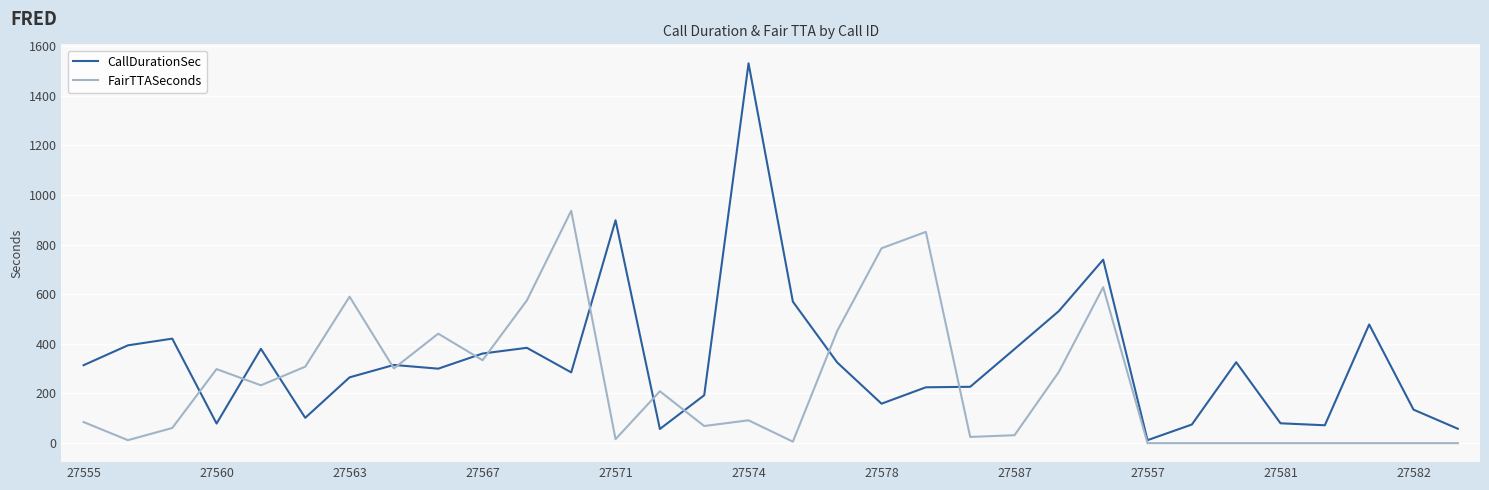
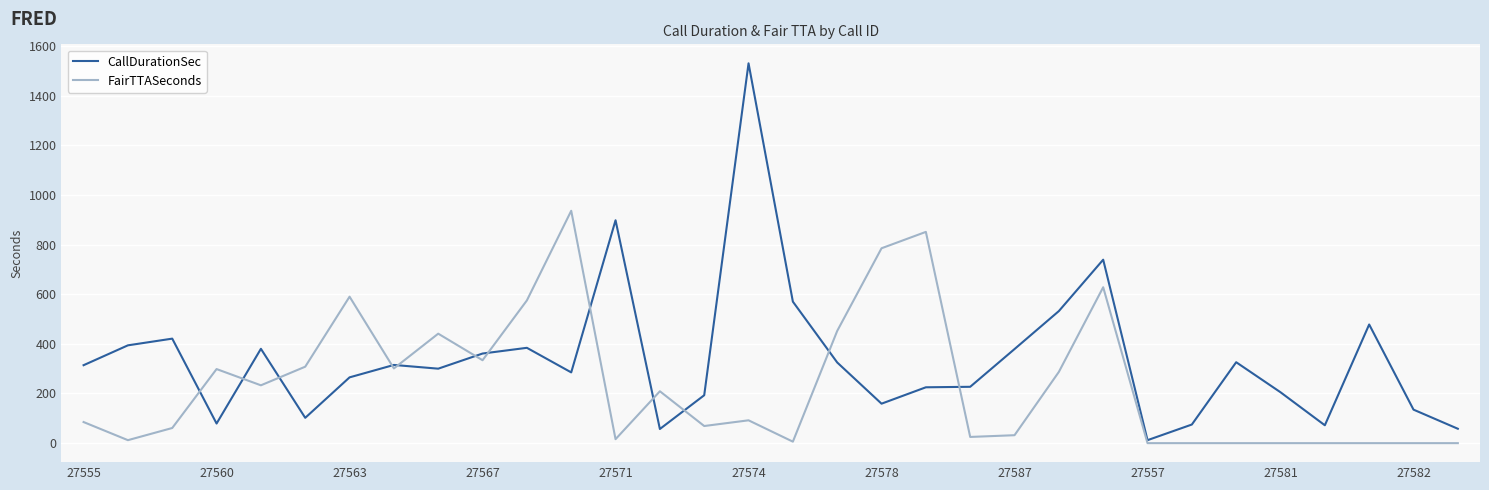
  {
    "CallDurationSec": {
      "27555": 310,
      "27560": 80,
      "27563": 270,
      "27567": 360,
      "27571": 900,
      "27574": 1530,
      "27578": 160,
      "27587": 380,
      "27557": 10,
-     "27581": 80,
+     "27581": 210,
      "27582": 140
    },
    "FairTTASeconds": {
      "27555": 90,
      "27560": 300,
      "27563": 590,
      "27567": 330,
      "27571": 20,
      "27574": 90,
      "27578": 790,
      "27587": 30,
      "27557": 0,
      "27581": 0,
      "27582": 0
    }
  }
